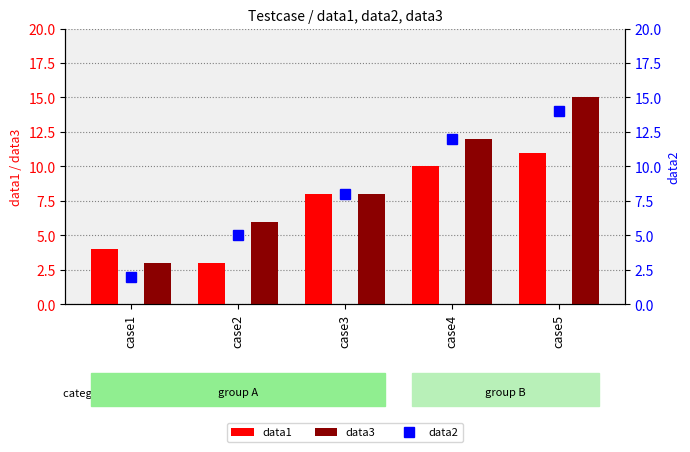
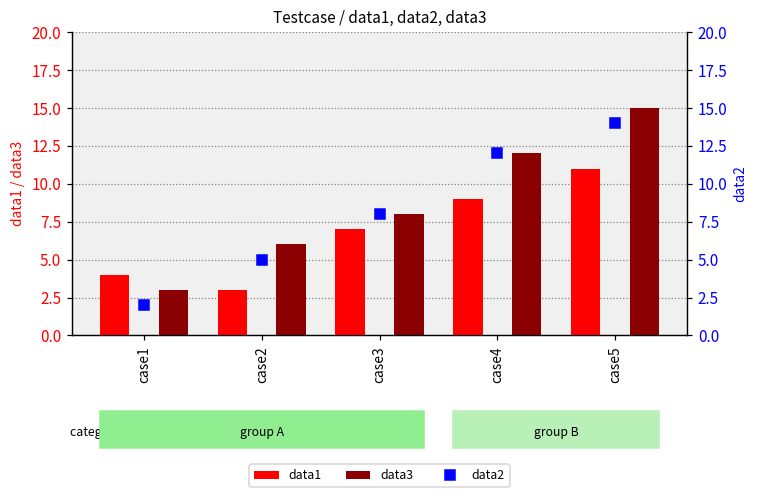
  {
    "data1": {
      "case1": 4,
      "case2": 3,
-     "case3": 8,
-     "case4": 10,
+     "case3": 7,
+     "case4": 9,
      "case5": 11
    },
    "data3": {
      "case1": 3,
      "case2": 6,
      "case3": 8,
      "case4": 12,
      "case5": 15
    },
    "data2": {
      "case1": 2.0,
      "case2": 5.0,
      "case3": 8.0,
      "case4": 12.0,
      "case5": 14.0
    }
  }
